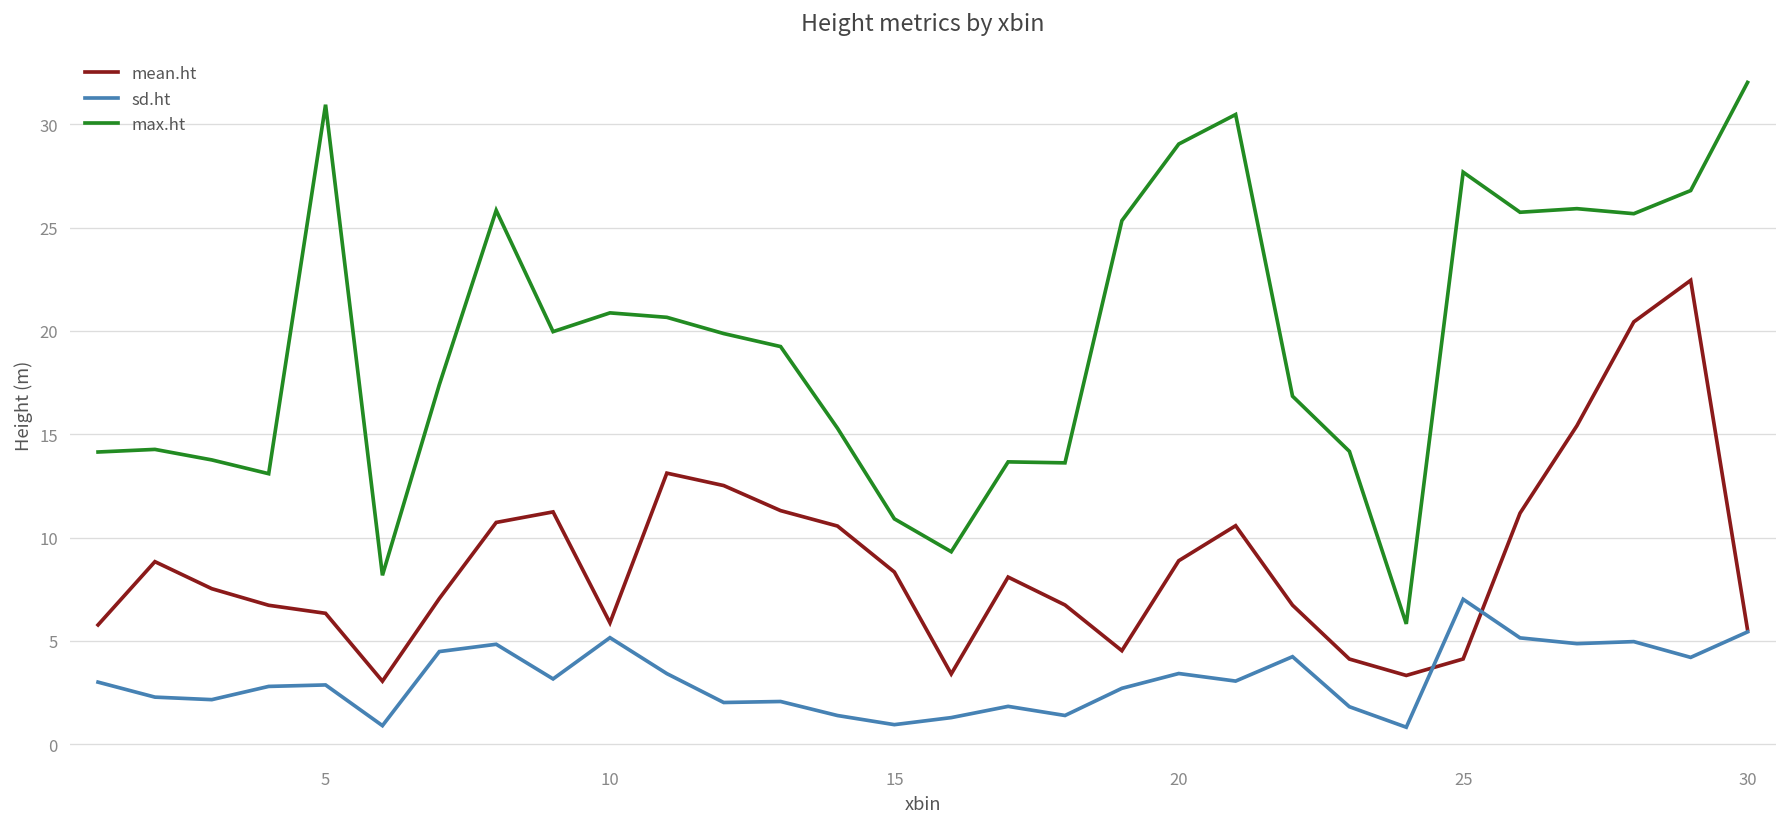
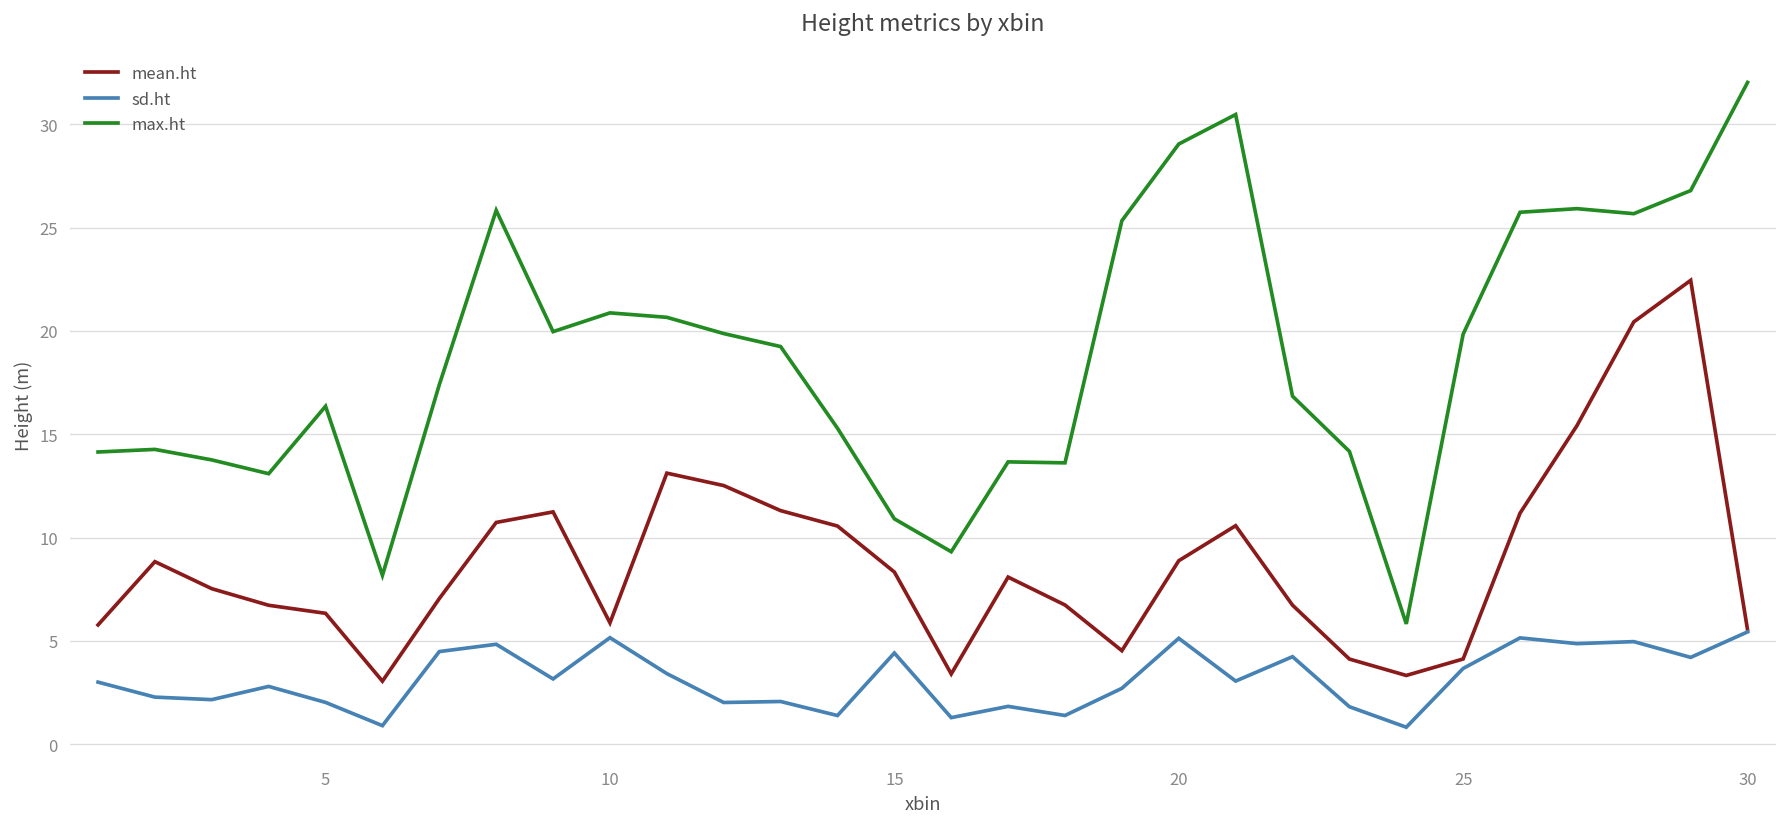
  {
    "mean.ht": {
      "5": 6.3,
      "10": 5.9,
      "15": 8.3,
      "20": 8.9,
      "25": 4.1
    },
    "sd.ht": {
-     "5": 2.9,
+     "5": 2.0,
      "10": 5.2,
-     "15": 0.9,
-     "20": 3.4,
-     "25": 7.0
+     "15": 4.4,
+     "20": 5.1,
+     "25": 3.7
    },
    "max.ht": {
-     "5": 30.9,
+     "5": 16.4,
      "10": 20.9,
      "15": 10.9,
      "20": 29.0,
-     "25": 27.7,
+     "25": 19.8,
      "30": 32.0
    }
  }
